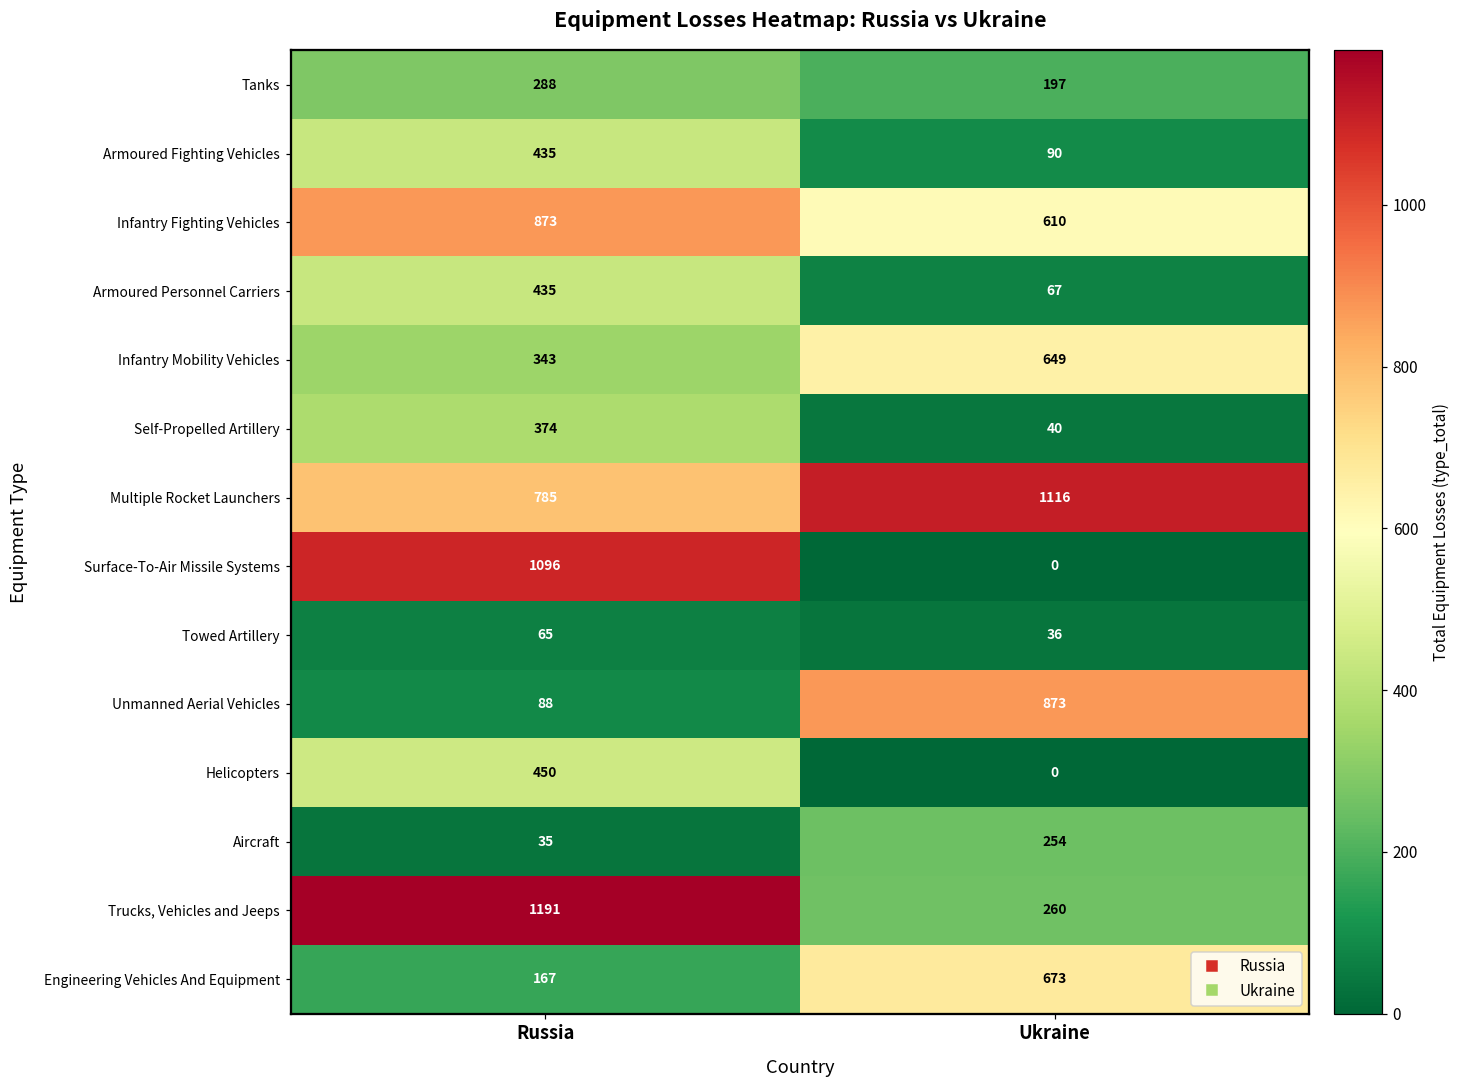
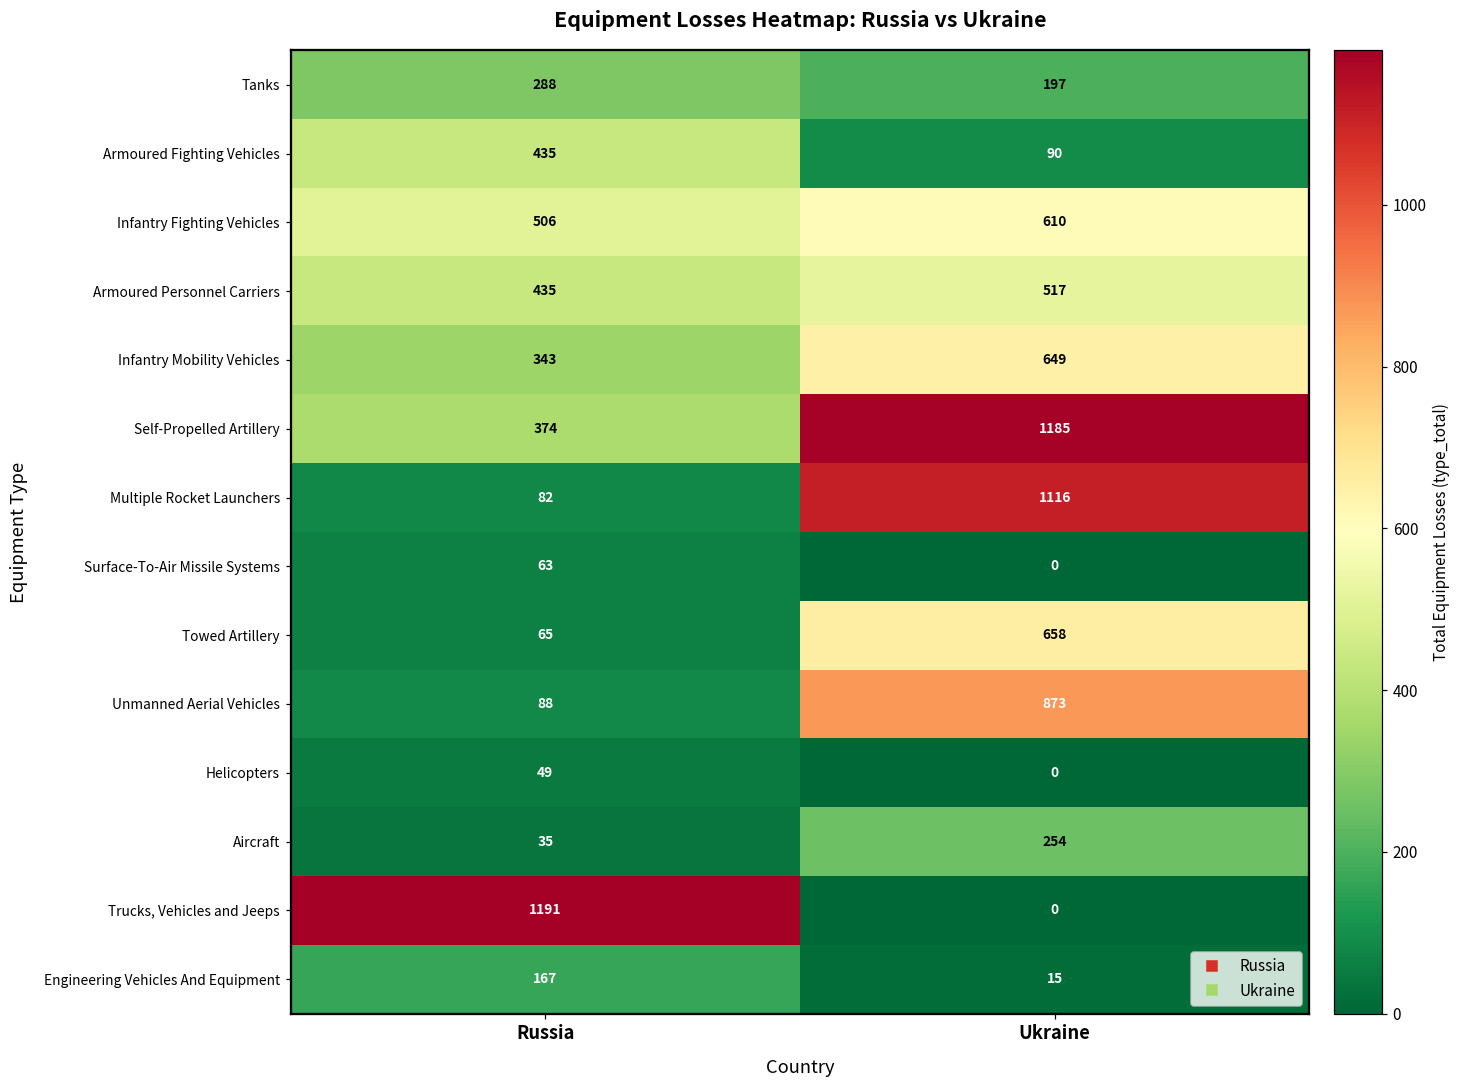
  {
    "Tanks": {
      "Russia": 288,
      "Ukraine": 197
    },
    "Armoured Fighting Vehicles": {
      "Russia": 435,
      "Ukraine": 90
    },
    "Infantry Fighting Vehicles": {
-     "Russia": 873,
+     "Russia": 506,
      "Ukraine": 610
    },
    "Armoured Personnel Carriers": {
      "Russia": 435,
-     "Ukraine": 67
+     "Ukraine": 517
    },
    "Infantry Mobility Vehicles": {
      "Russia": 343,
      "Ukraine": 649
    },
    "Self-Propelled Artillery": {
      "Russia": 374,
-     "Ukraine": 40
+     "Ukraine": 1185
    },
    "Multiple Rocket Launchers": {
-     "Russia": 785,
+     "Russia": 82,
      "Ukraine": 1116
    },
    "Surface-To-Air Missile Systems": {
-     "Russia": 1096,
+     "Russia": 63,
      "Ukraine": 0
    },
    "Towed Artillery": {
      "Russia": 65,
-     "Ukraine": 36
+     "Ukraine": 658
    },
    "Unmanned Aerial Vehicles": {
      "Russia": 88,
      "Ukraine": 873
    },
    "Helicopters": {
-     "Russia": 450,
+     "Russia": 49,
      "Ukraine": 0
    },
    "Aircraft": {
      "Russia": 35,
      "Ukraine": 254
    },
    "Trucks, Vehicles and Jeeps": {
      "Russia": 1191,
-     "Ukraine": 260
+     "Ukraine": 0
    },
    "Engineering Vehicles And Equipment": {
      "Russia": 167,
-     "Ukraine": 673
+     "Ukraine": 15
    }
  }
